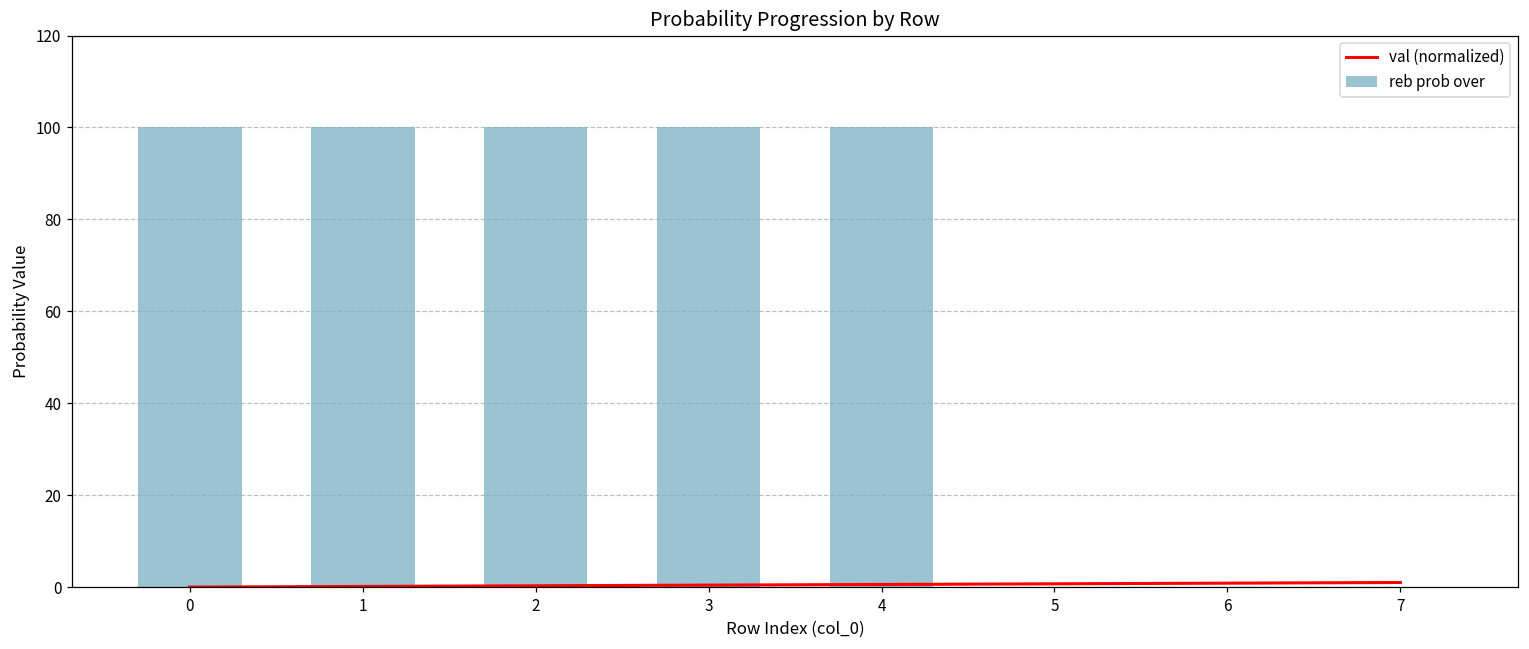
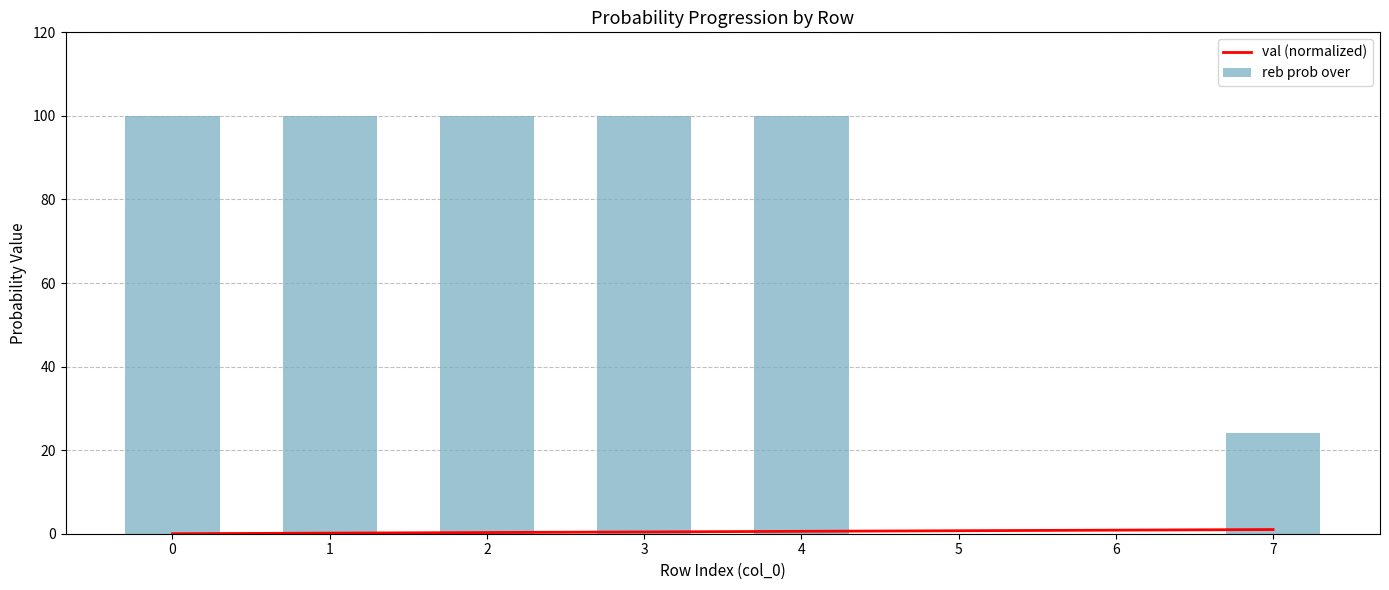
  {
    "val (normalized)": {
      "0": 0,
      "1": 0,
      "2": 0,
      "3": 0,
      "4": 1,
      "5": 1,
      "6": 1,
      "7": 1
    },
    "reb prob over": {
      "0": 100,
      "1": 100,
      "2": 100,
      "3": 100,
      "4": 100,
      "5": 0,
      "6": 0,
-     "7": 0
+     "7": 24
    }
  }
